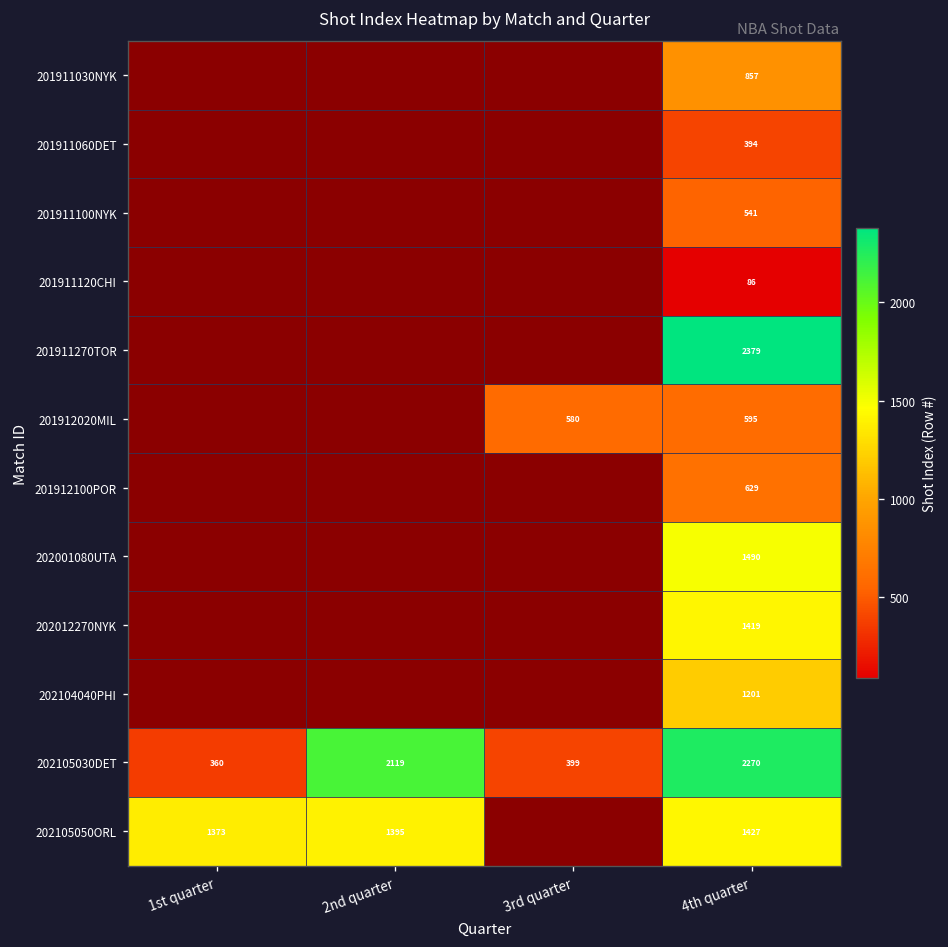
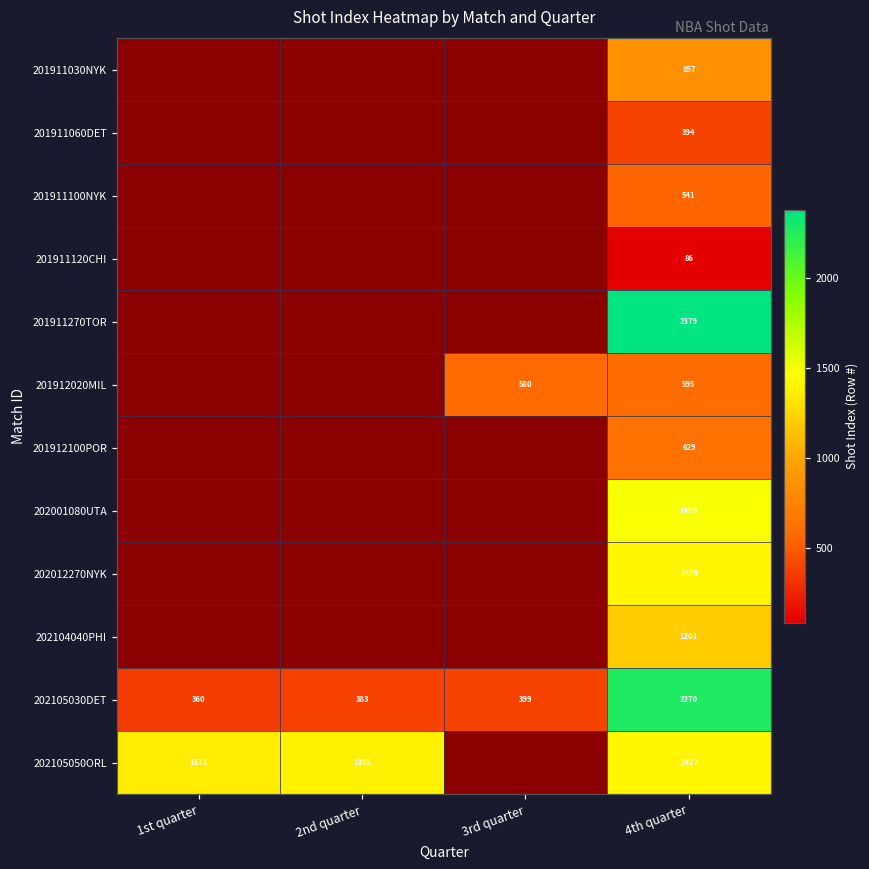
  {
    "201911030NYK": {
      "4th quarter": 857
    },
    "201911060DET": {
      "4th quarter": 394
    },
    "201911100NYK": {
      "4th quarter": 541
    },
    "201911120CHI": {
      "4th quarter": 86
    },
    "201911270TOR": {
      "4th quarter": 2379
    },
    "201912020MIL": {
      "3rd quarter": 580,
      "4th quarter": 595
    },
    "201912100POR": {
      "4th quarter": 629
    },
    "202001080UTA": {
      "4th quarter": 1490
    },
    "202012270NYK": {
      "4th quarter": 1419
    },
    "202104040PHI": {
      "4th quarter": 1201
    },
    "202105030DET": {
      "1st quarter": 360,
-     "2nd quarter": 2119,
+     "2nd quarter": 383,
      "3rd quarter": 399,
      "4th quarter": 2270
    },
    "202105050ORL": {
      "1st quarter": 1373,
      "2nd quarter": 1395,
      "4th quarter": 1427
    }
  }
